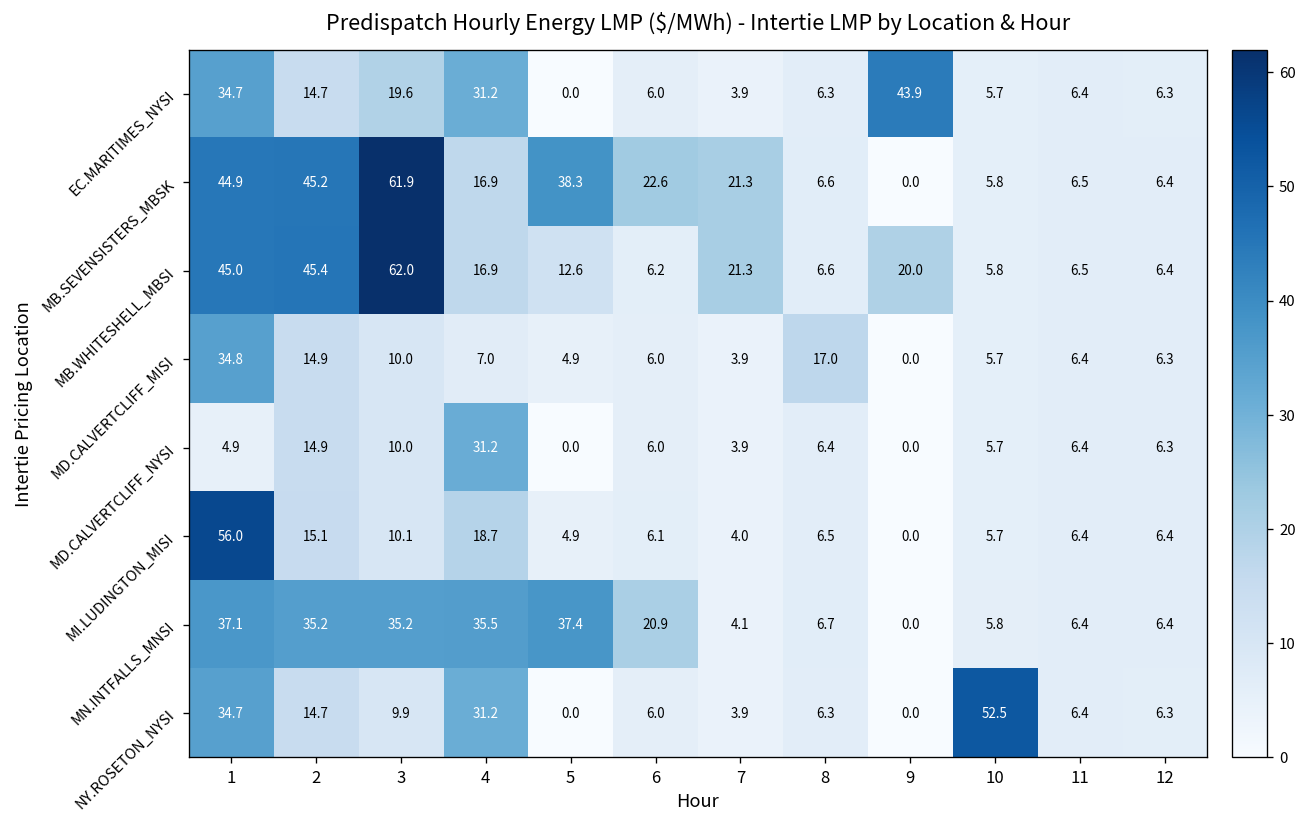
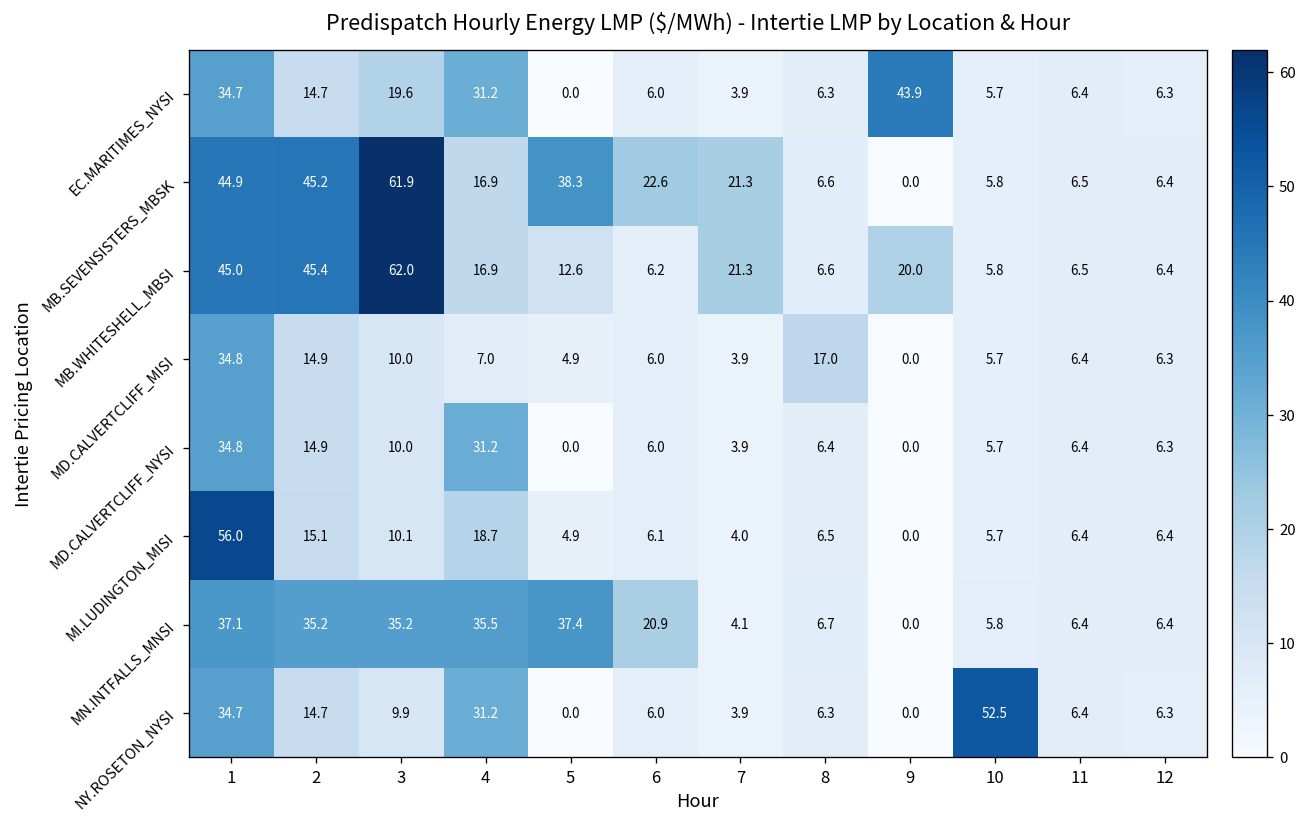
  {
    "EC.MARITIMES_NYSI": {
      "1": 34.7,
      "2": 14.7,
      "3": 19.6,
      "4": 31.2,
      "5": 0.0,
      "6": 6.0,
      "7": 3.9,
      "8": 6.3,
      "9": 43.9,
      "10": 5.7,
      "11": 6.4,
      "12": 6.3
    },
    "MB.SEVENSISTERS_MBSK": {
      "1": 44.9,
      "2": 45.2,
      "3": 61.9,
      "4": 16.9,
      "5": 38.3,
      "6": 22.6,
      "7": 21.3,
      "8": 6.6,
      "9": 0.0,
      "10": 5.8,
      "11": 6.5,
      "12": 6.4
    },
    "MB.WHITESHELL_MBSI": {
      "1": 45.0,
      "2": 45.4,
      "3": 62.0,
      "4": 16.9,
      "5": 12.6,
      "6": 6.2,
      "7": 21.3,
      "8": 6.6,
      "9": 20.0,
      "10": 5.8,
      "11": 6.5,
      "12": 6.4
    },
    "MD.CALVERTCLIFF_MISI": {
      "1": 34.8,
      "2": 14.9,
      "3": 10.0,
      "4": 7.0,
      "5": 4.9,
      "6": 6.0,
      "7": 3.9,
      "8": 17.0,
      "9": 0.0,
      "10": 5.7,
      "11": 6.4,
      "12": 6.3
    },
    "MD.CALVERTCLIFF_NYSI": {
-     "1": 4.9,
+     "1": 34.8,
      "2": 14.9,
      "3": 10.0,
      "4": 31.2,
      "5": 0.0,
      "6": 6.0,
      "7": 3.9,
      "8": 6.4,
      "9": 0.0,
      "10": 5.7,
      "11": 6.4,
      "12": 6.3
    },
    "MI.LUDINGTON_MISI": {
      "1": 56.0,
      "2": 15.1,
      "3": 10.1,
      "4": 18.7,
      "5": 4.9,
      "6": 6.1,
      "7": 4.0,
      "8": 6.5,
      "9": 0.0,
      "10": 5.7,
      "11": 6.4,
      "12": 6.4
    },
    "MN.INTFALLS_MNSI": {
      "1": 37.1,
      "2": 35.2,
      "3": 35.2,
      "4": 35.5,
      "5": 37.4,
      "6": 20.9,
      "7": 4.1,
      "8": 6.7,
      "9": 0.0,
      "10": 5.8,
      "11": 6.4,
      "12": 6.4
    },
    "NY.ROSETON_NYSI": {
      "1": 34.7,
      "2": 14.7,
      "3": 9.9,
      "4": 31.2,
      "5": 0.0,
      "6": 6.0,
      "7": 3.9,
      "8": 6.3,
      "9": 0.0,
      "10": 52.5,
      "11": 6.4,
      "12": 6.3
    }
  }
